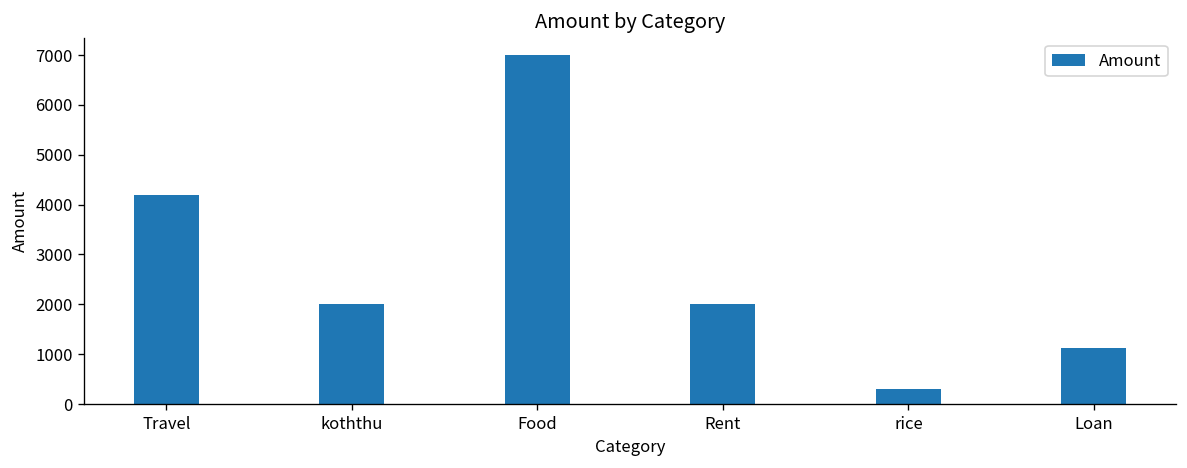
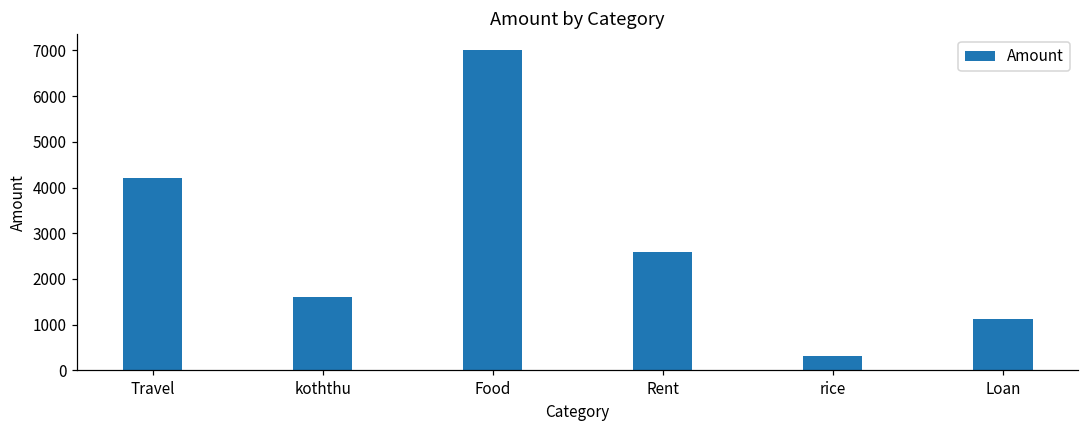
  {
    "Travel": 4200,
-   "koththu": 2000,
+   "koththu": 1600,
    "Food": 7000,
-   "Rent": 2000,
+   "Rent": 2600,
    "rice": 300,
    "Loan": 1100
  }
